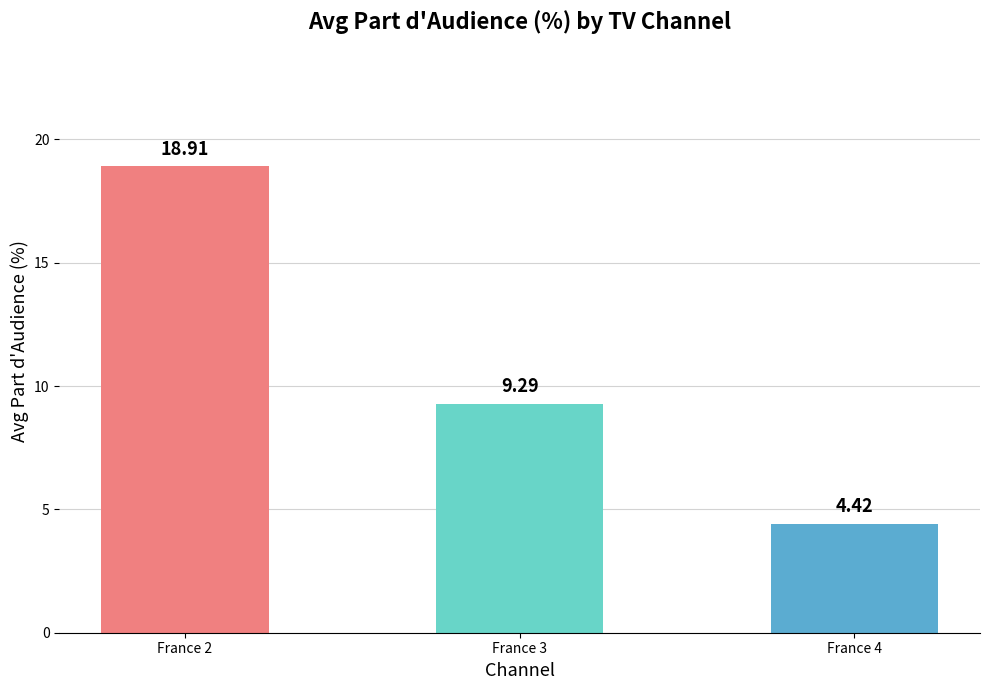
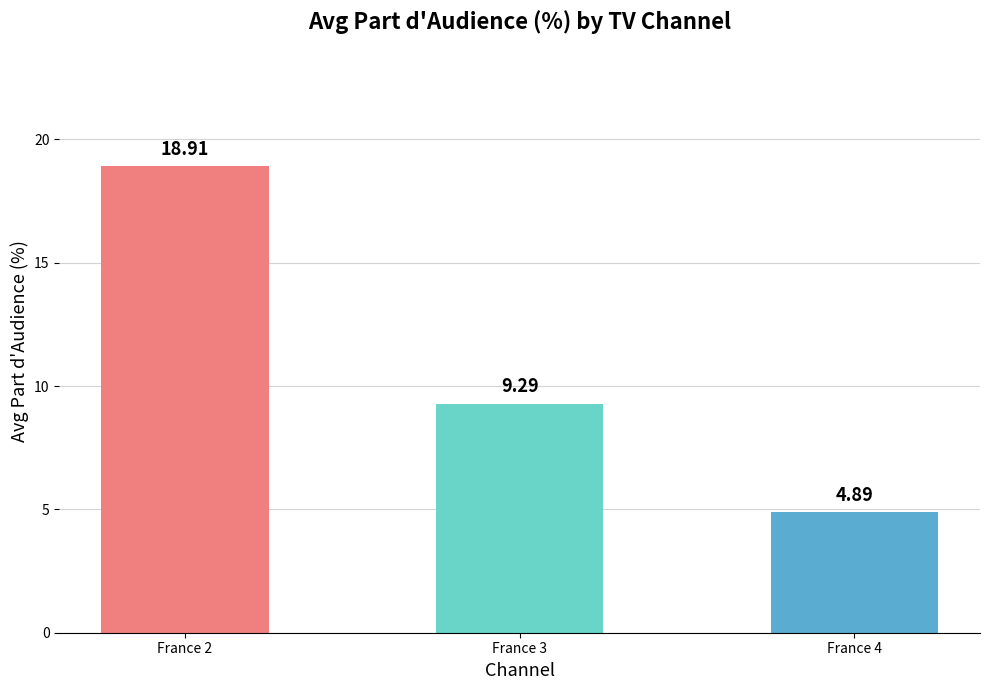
  {
    "France 2": 18.91,
    "France 3": 9.29,
-   "France 4": 4.42
+   "France 4": 4.89
  }
